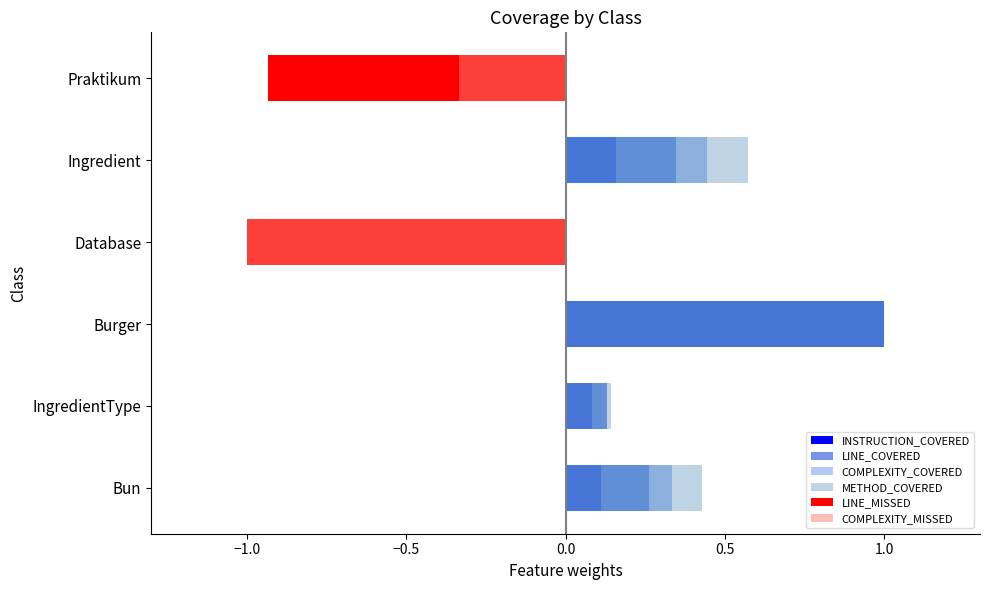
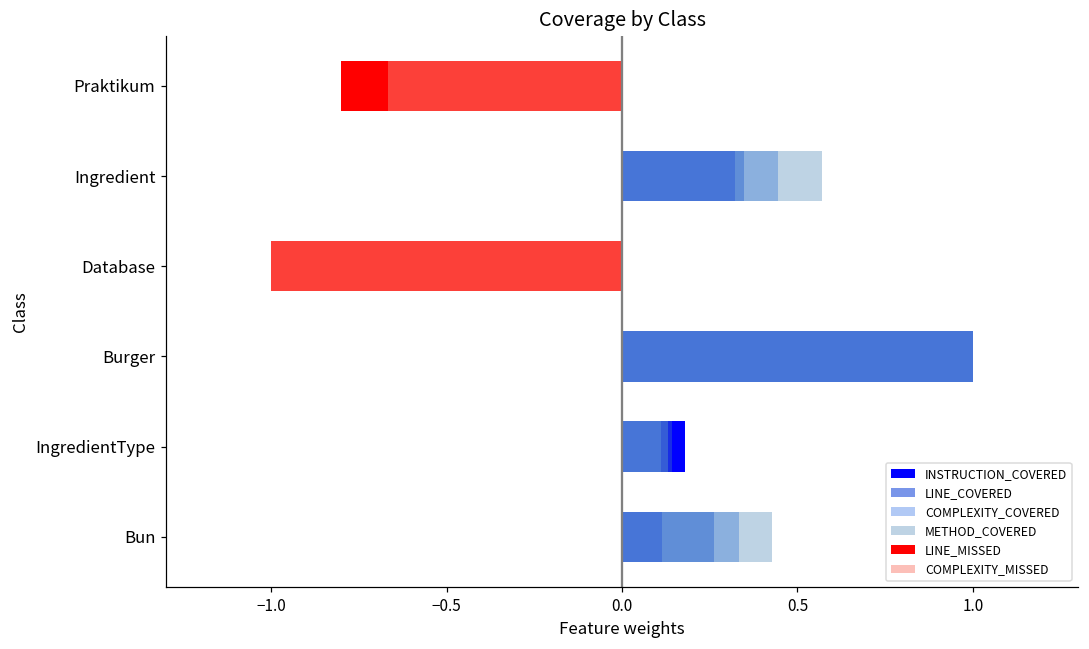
  {
    "INSTRUCTION_COVERED": {
      "Praktikum": 0.00,
-     "Ingredient": 0.16,
+     "Ingredient": 0.32,
      "Database": 0.00,
      "Burger": 1.00,
-     "IngredientType": 0.08
+     "IngredientType": 0.18
    },
    "LINE_MISSED": {
-     "Praktikum": -0.93,
+     "Praktikum": -0.80,
      "Ingredient": 0.00,
      "Database": -1.00,
      "Burger": 0.00,
      "IngredientType": 0.00,
      "Bun": 0.00
    },
    "COMPLEXITY_MISSED": {
-     "Praktikum": -0.33,
+     "Praktikum": -0.67,
      "Ingredient": 0.00,
      "Database": -1.00,
      "Burger": 0.00,
      "IngredientType": 0.00,
      "Bun": 0.00
    }
  }
